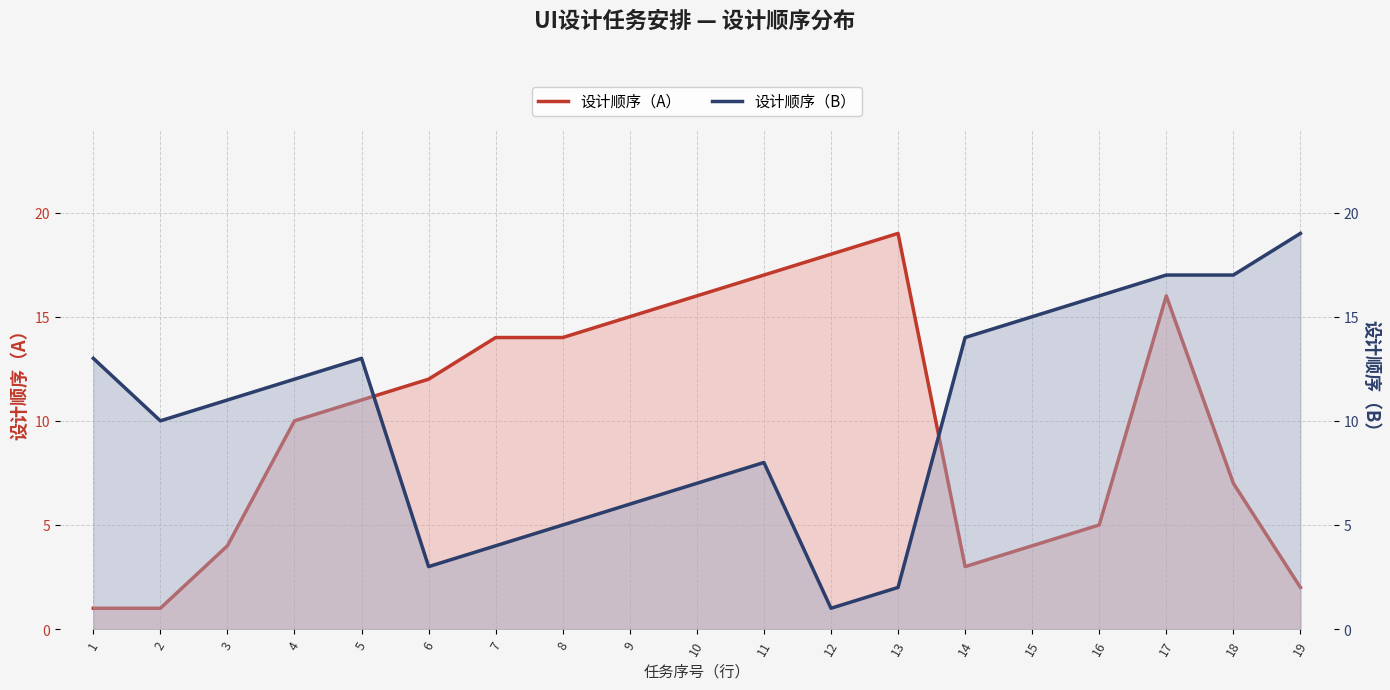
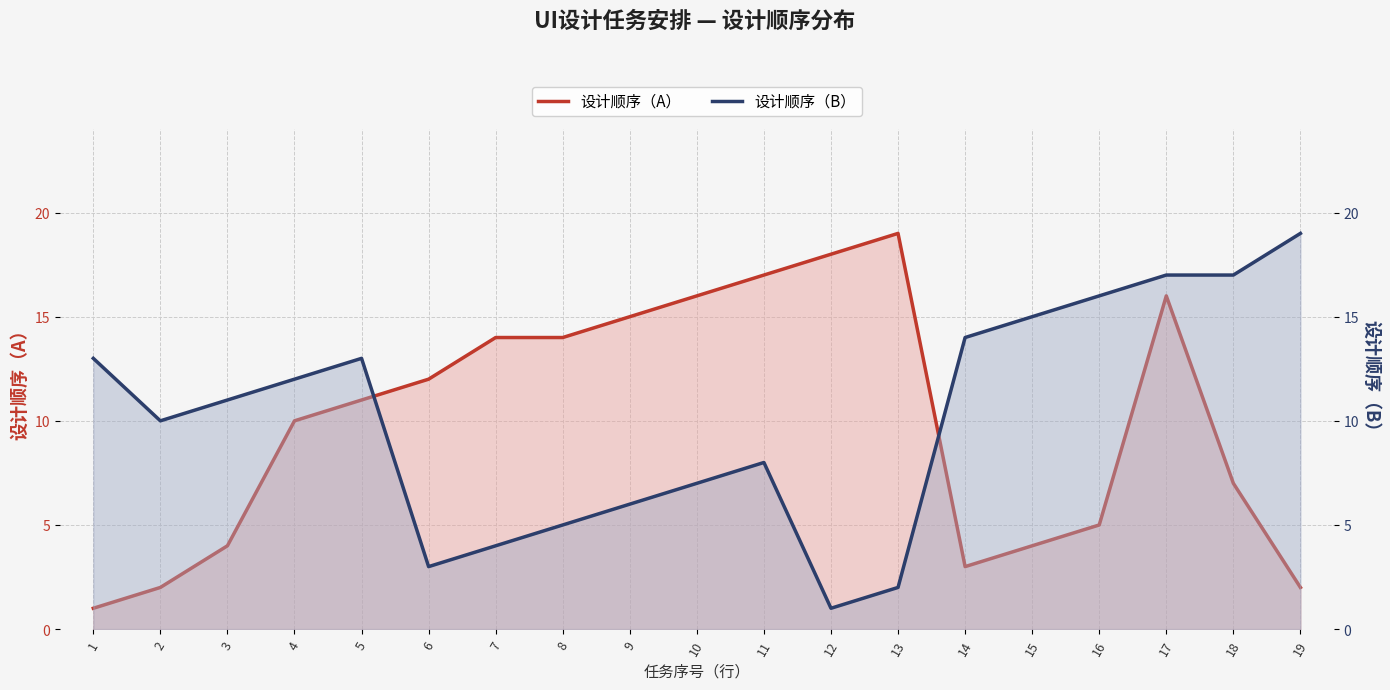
  {
    "设计顺序（A）": {
      "1": 1,
-     "2": 1,
+     "2": 2,
      "3": 4,
      "4": 10,
      "5": 11,
      "6": 12,
      "7": 14,
      "8": 14,
      "9": 15,
      "10": 16,
      "11": 17,
      "12": 18,
      "13": 19,
      "14": 3,
      "15": 4,
      "16": 5,
      "17": 16,
      "18": 7,
      "19": 2
    },
    "设计顺序（B）": {
      "1": 13.0,
      "2": 10.0,
      "3": 11.0,
      "4": 12.0,
      "5": 13.0,
      "6": 3.0,
      "7": 4.0,
      "8": 5.0,
      "9": 6.0,
      "10": 7.0,
      "11": 8.0,
      "12": 1.0,
      "13": 2.0,
      "14": 14.0,
      "15": 15.0,
      "16": 16.0,
      "17": 17.0,
      "18": 17.0,
      "19": 19.0
    }
  }
